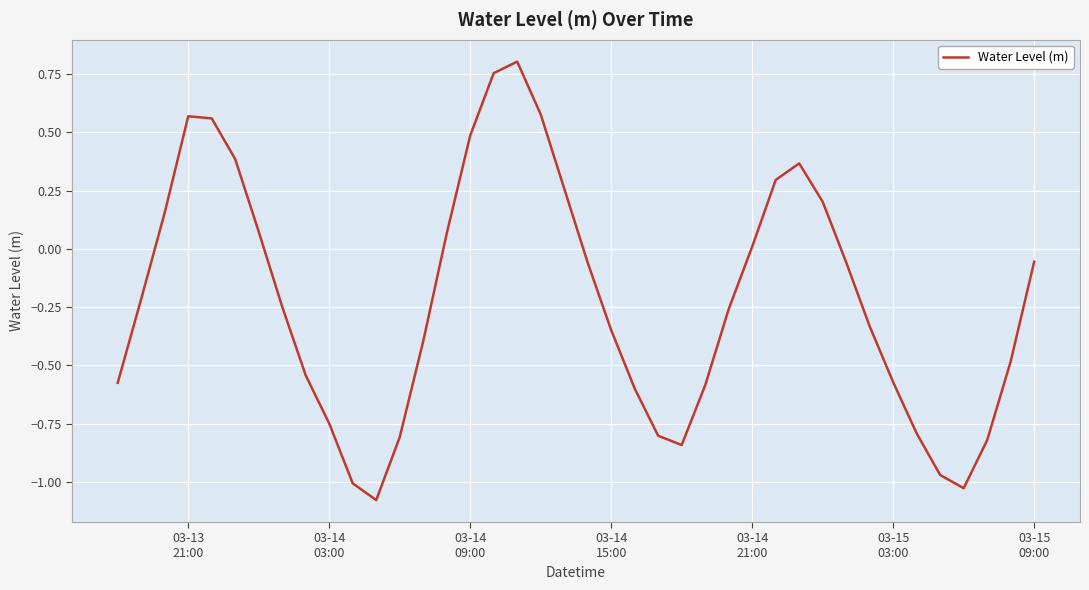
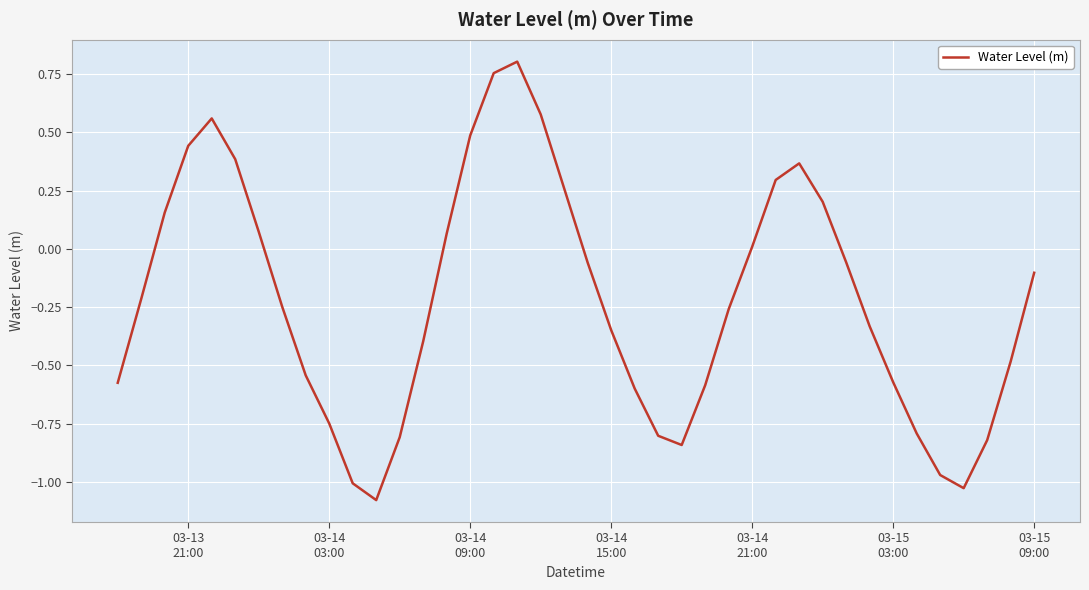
  {
-   "03-13 21:00": 0.57,
+   "03-13 21:00": 0.44,
    "03-14 03:00": -0.75,
    "03-14 09:00": 0.49,
    "03-14 15:00": -0.35,
    "03-14 21:00": 0.01,
    "03-15 03:00": -0.57,
-   "03-15 09:00": -0.06
+   "03-15 09:00": -0.10
  }
